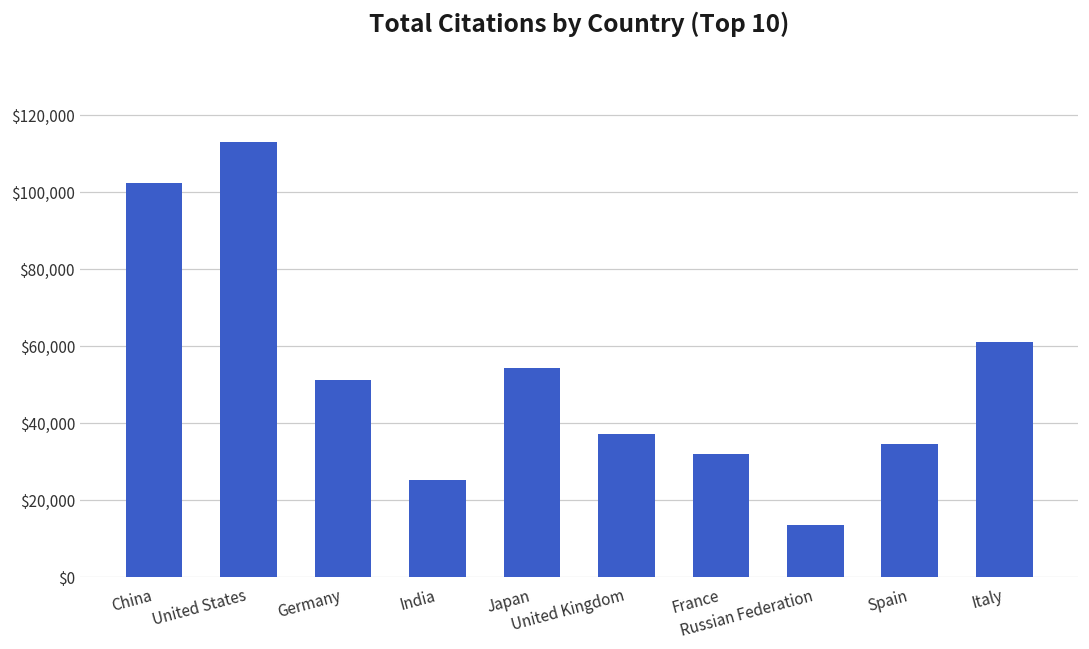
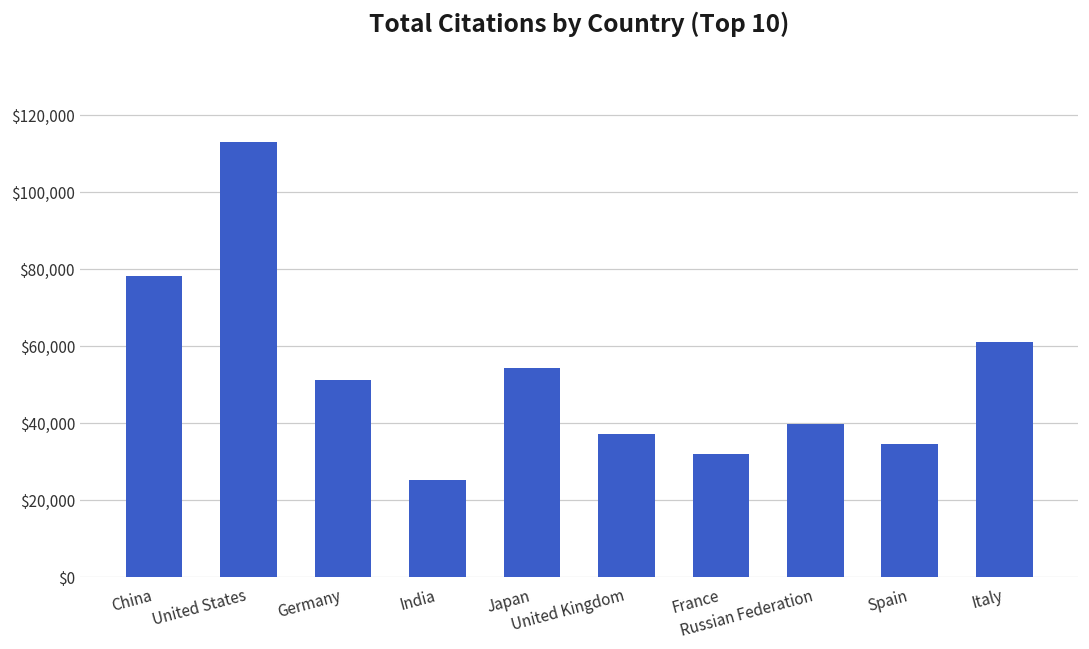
  {
-   "China": "$102,000",
+   "China": "$78,000",
    "United States": "$113,000",
    "Germany": "$51,000",
    "India": "$25,000",
    "Japan": "$54,000",
    "United Kingdom": "$37,000",
    "France": "$32,000",
-   "Russian Federation": "$13,000",
+   "Russian Federation": "$40,000",
    "Spain": "$35,000",
    "Italy": "$61,000"
  }
